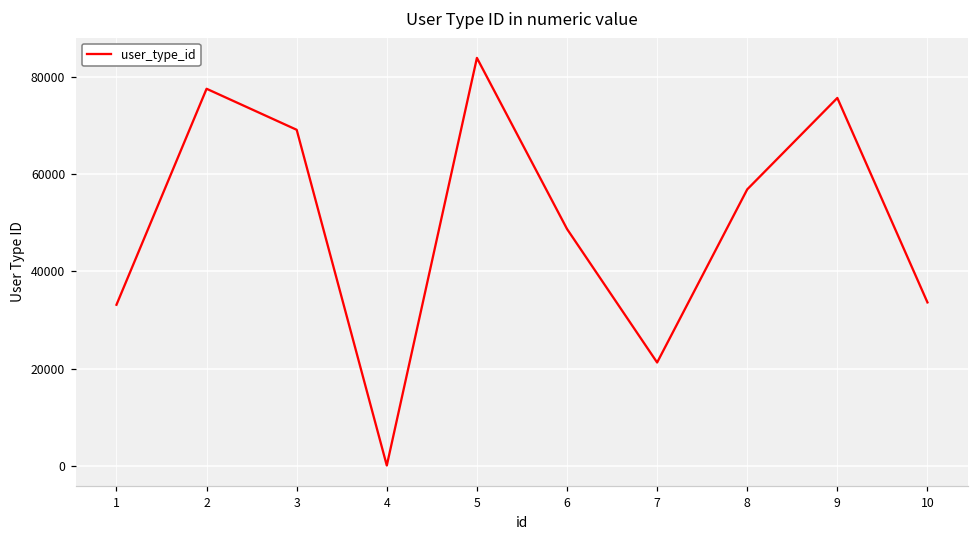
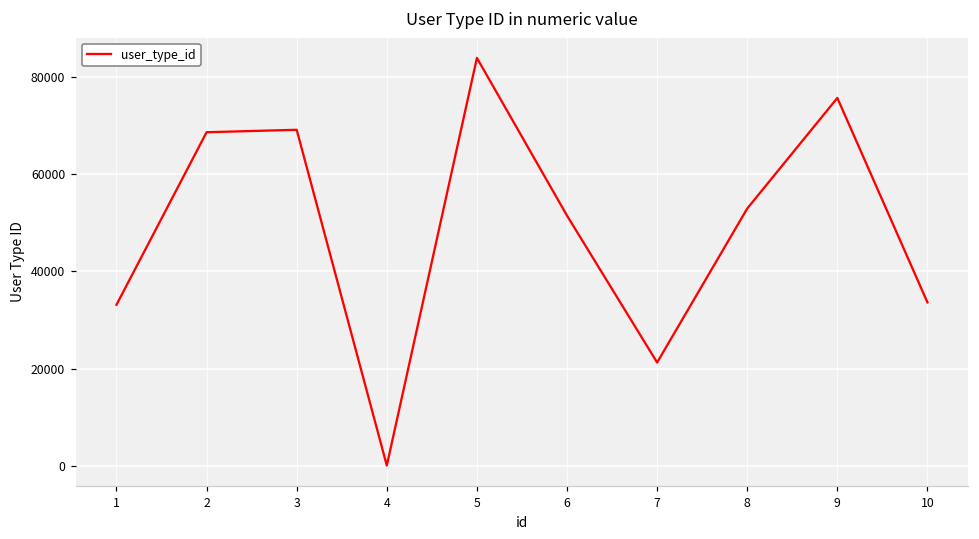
  {
    "1": 33000,
-   "2": 78000,
+   "2": 69000,
    "3": 69000,
    "4": 0,
    "5": 84000,
-   "6": 49000,
+   "6": 51000,
    "7": 21000,
-   "8": 57000,
+   "8": 53000,
    "9": 76000,
    "10": 34000
  }
